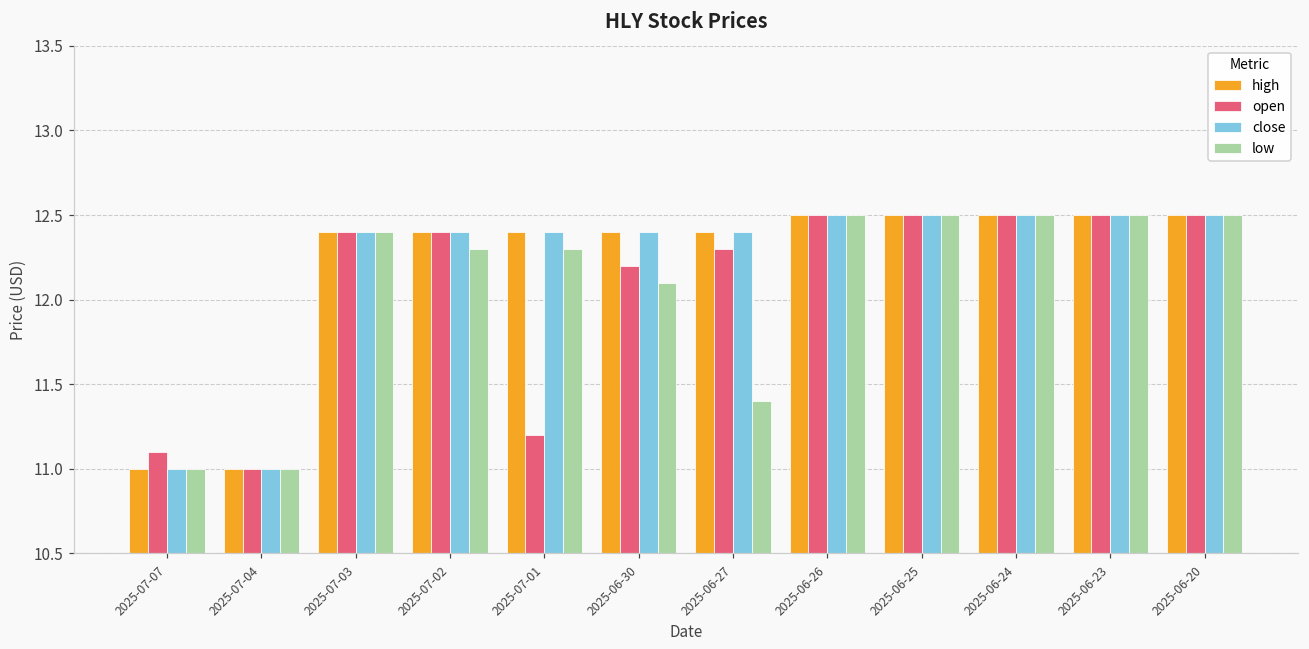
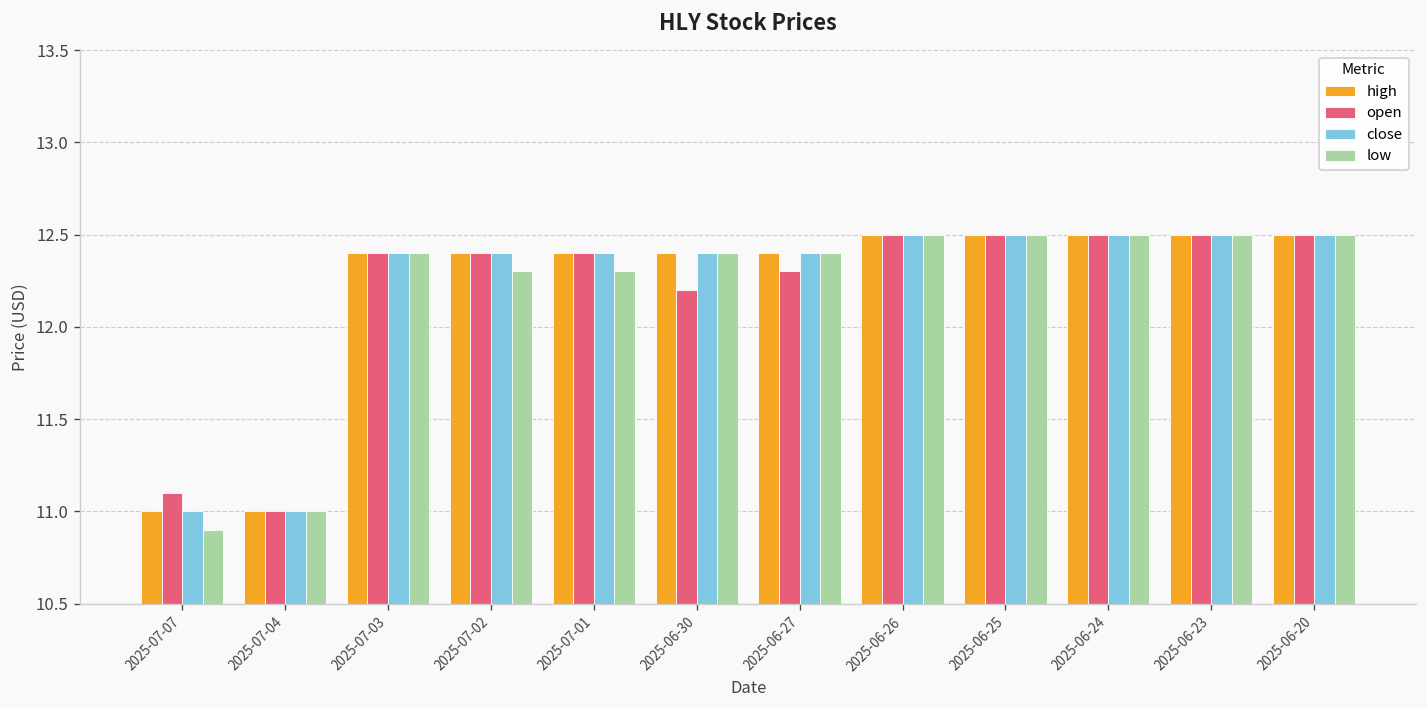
  {
    "high": {
      "2025-07-07": 11.0,
      "2025-07-04": 11.0,
      "2025-07-03": 12.4,
      "2025-07-02": 12.4,
      "2025-07-01": 12.4,
      "2025-06-30": 12.4,
      "2025-06-27": 12.4,
      "2025-06-26": 12.5,
      "2025-06-25": 12.5,
      "2025-06-24": 12.5,
      "2025-06-23": 12.5,
      "2025-06-20": 12.5
    },
    "open": {
      "2025-07-07": 11.1,
      "2025-07-04": 11.0,
      "2025-07-03": 12.4,
      "2025-07-02": 12.4,
-     "2025-07-01": 11.2,
+     "2025-07-01": 12.4,
      "2025-06-30": 12.2,
      "2025-06-27": 12.3,
      "2025-06-26": 12.5,
      "2025-06-25": 12.5,
      "2025-06-24": 12.5,
      "2025-06-23": 12.5,
      "2025-06-20": 12.5
    },
    "close": {
      "2025-07-07": 11.0,
      "2025-07-04": 11.0,
      "2025-07-03": 12.4,
      "2025-07-02": 12.4,
      "2025-07-01": 12.4,
      "2025-06-30": 12.4,
      "2025-06-27": 12.4,
      "2025-06-26": 12.5,
      "2025-06-25": 12.5,
      "2025-06-24": 12.5,
      "2025-06-23": 12.5,
      "2025-06-20": 12.5
    },
    "low": {
-     "2025-07-07": 11.0,
+     "2025-07-07": 10.9,
      "2025-07-04": 11.0,
      "2025-07-03": 12.4,
      "2025-07-02": 12.3,
      "2025-07-01": 12.3,
-     "2025-06-30": 12.1,
-     "2025-06-27": 11.4,
+     "2025-06-30": 12.4,
+     "2025-06-27": 12.4,
      "2025-06-26": 12.5,
      "2025-06-25": 12.5,
      "2025-06-24": 12.5,
      "2025-06-23": 12.5,
      "2025-06-20": 12.5
    }
  }
